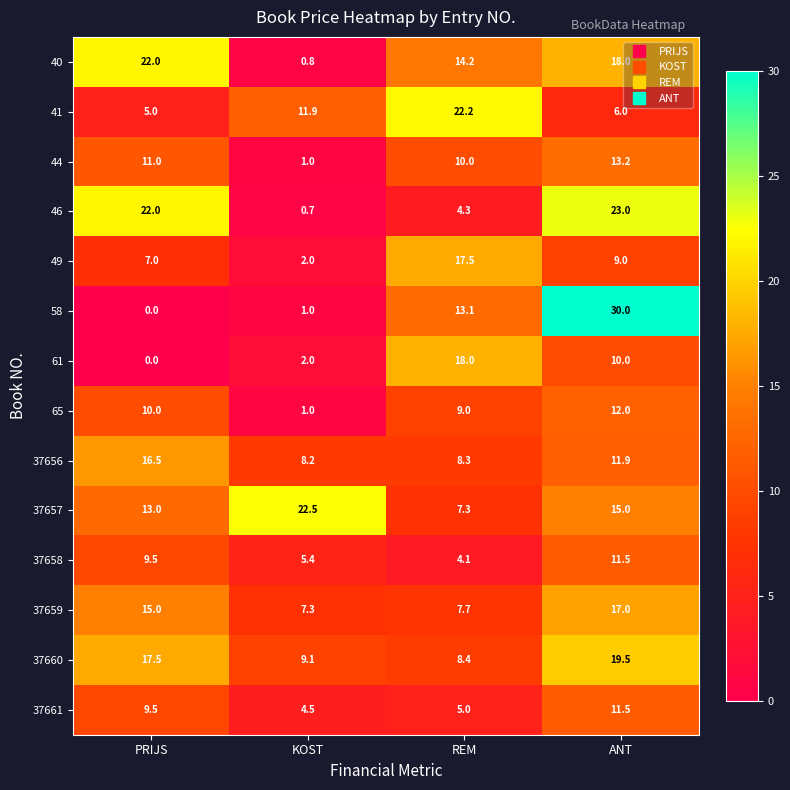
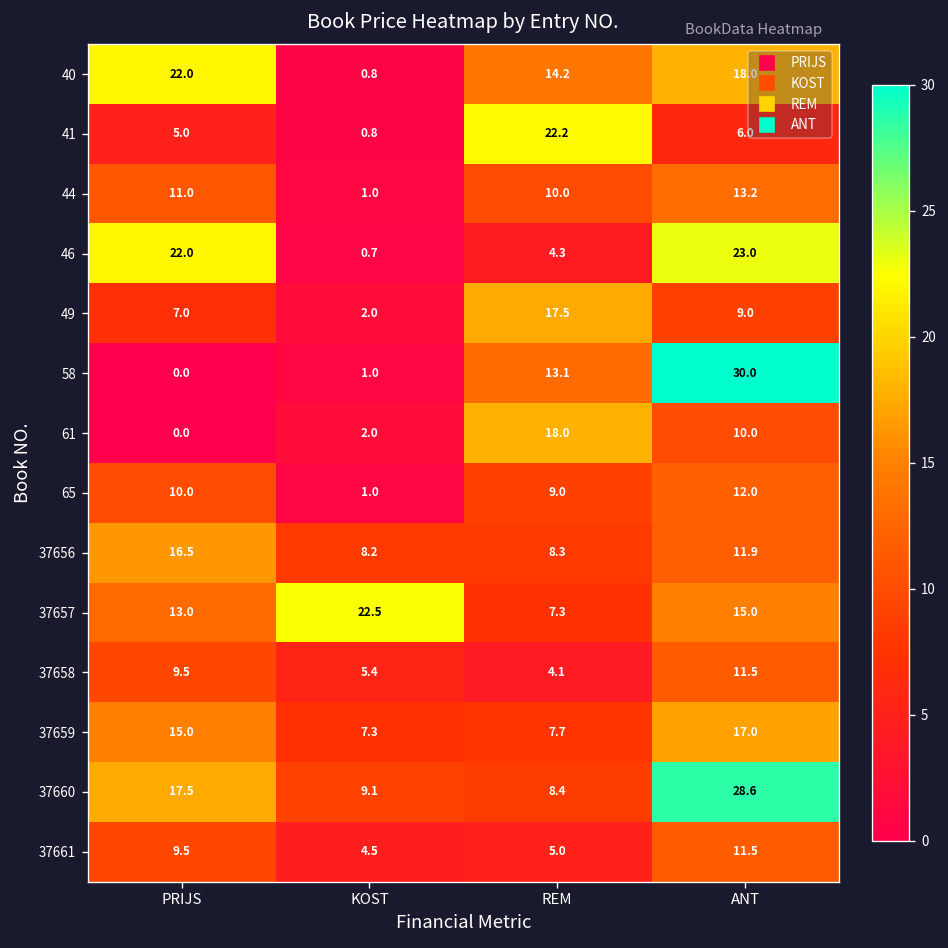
  {
    "40": {
      "PRIJS": 22.0,
      "KOST": 0.8,
      "REM": 14.2
    },
    "41": {
      "PRIJS": 5.0,
-     "KOST": 11.9,
+     "KOST": 0.8,
      "REM": 22.2
    },
    "44": {
      "PRIJS": 11.0,
      "KOST": 1.0,
      "REM": 10.0,
      "ANT": 13.2
    },
    "46": {
      "PRIJS": 22.0,
      "KOST": 0.7,
      "REM": 4.3,
      "ANT": 23.0
    },
    "49": {
      "PRIJS": 7.0,
      "KOST": 2.0,
      "REM": 17.5,
      "ANT": 9.0
    },
    "58": {
      "PRIJS": 0.0,
      "KOST": 1.0,
      "REM": 13.1,
      "ANT": 30.0
    },
    "61": {
      "PRIJS": 0.0,
      "KOST": 2.0,
      "REM": 18.0,
      "ANT": 10.0
    },
    "65": {
      "PRIJS": 10.0,
      "KOST": 1.0,
      "REM": 9.0,
      "ANT": 12.0
    },
    "37656": {
      "PRIJS": 16.5,
      "KOST": 8.2,
      "REM": 8.3,
      "ANT": 11.9
    },
    "37657": {
      "PRIJS": 13.0,
      "KOST": 22.5,
      "REM": 7.3,
      "ANT": 15.0
    },
    "37658": {
      "PRIJS": 9.5,
      "KOST": 5.4,
      "REM": 4.1,
      "ANT": 11.5
    },
    "37659": {
      "PRIJS": 15.0,
      "KOST": 7.3,
      "REM": 7.7,
      "ANT": 17.0
    },
    "37660": {
      "PRIJS": 17.5,
      "KOST": 9.1,
      "REM": 8.4,
-     "ANT": 19.5
+     "ANT": 28.6
    },
    "37661": {
      "PRIJS": 9.5,
      "KOST": 4.5,
      "REM": 5.0,
      "ANT": 11.5
    }
  }
